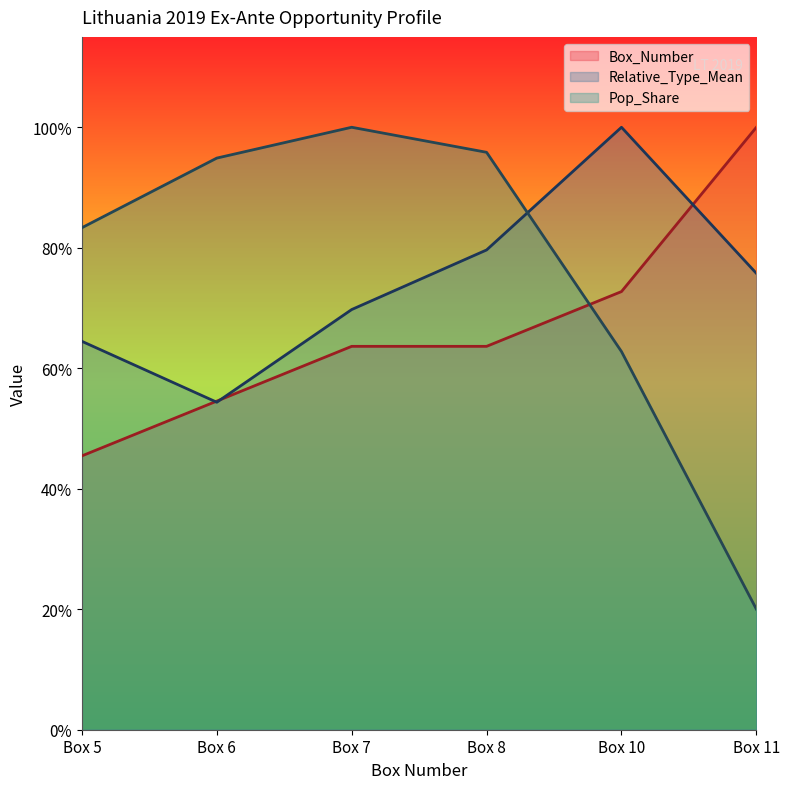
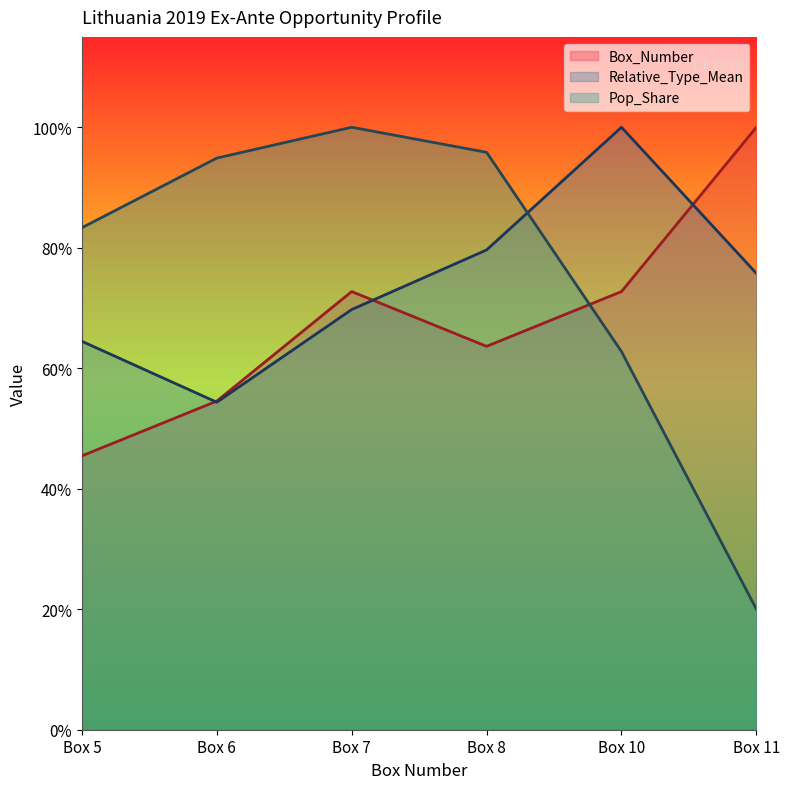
  {
    "Box_Number": {
      "Box 5": "45%",
-     "Box 7": "64%",
+     "Box 7": "73%",
      "Box 8": "64%",
      "Box 10": "73%",
      "Box 11": "100%"
    }
  }
